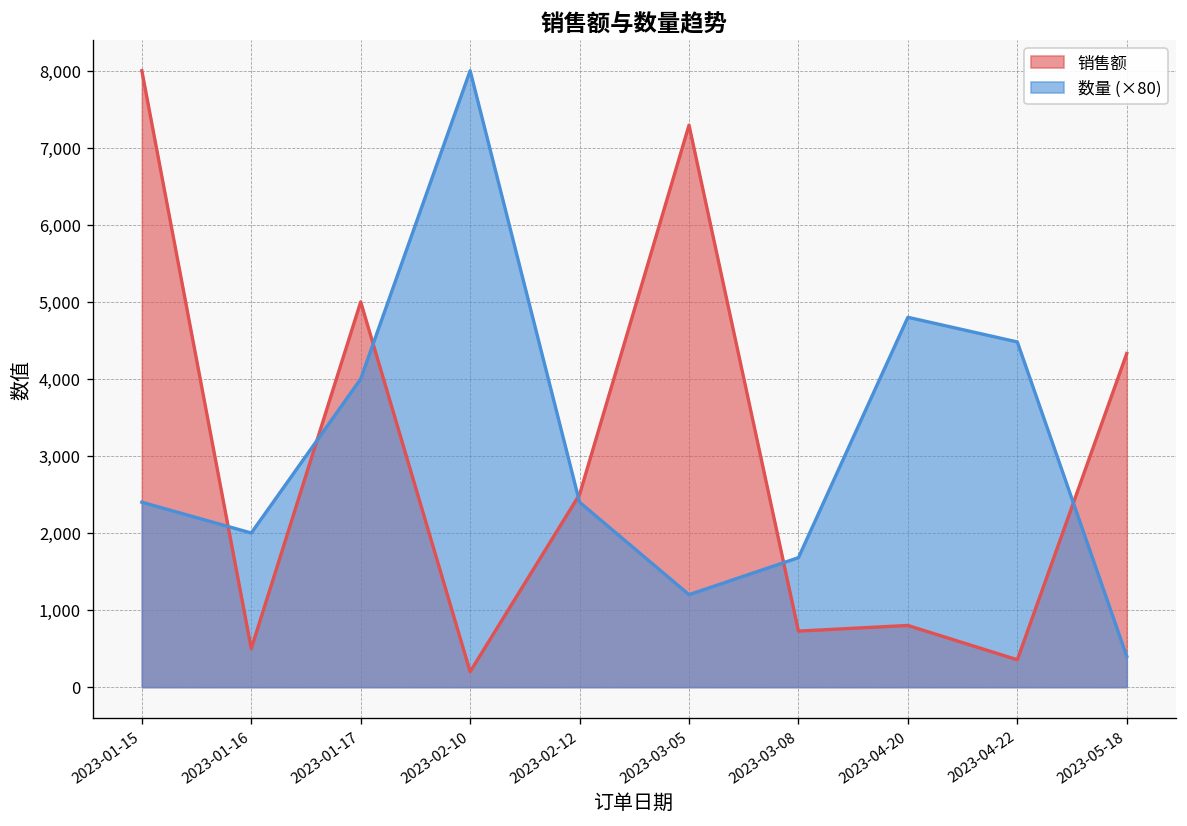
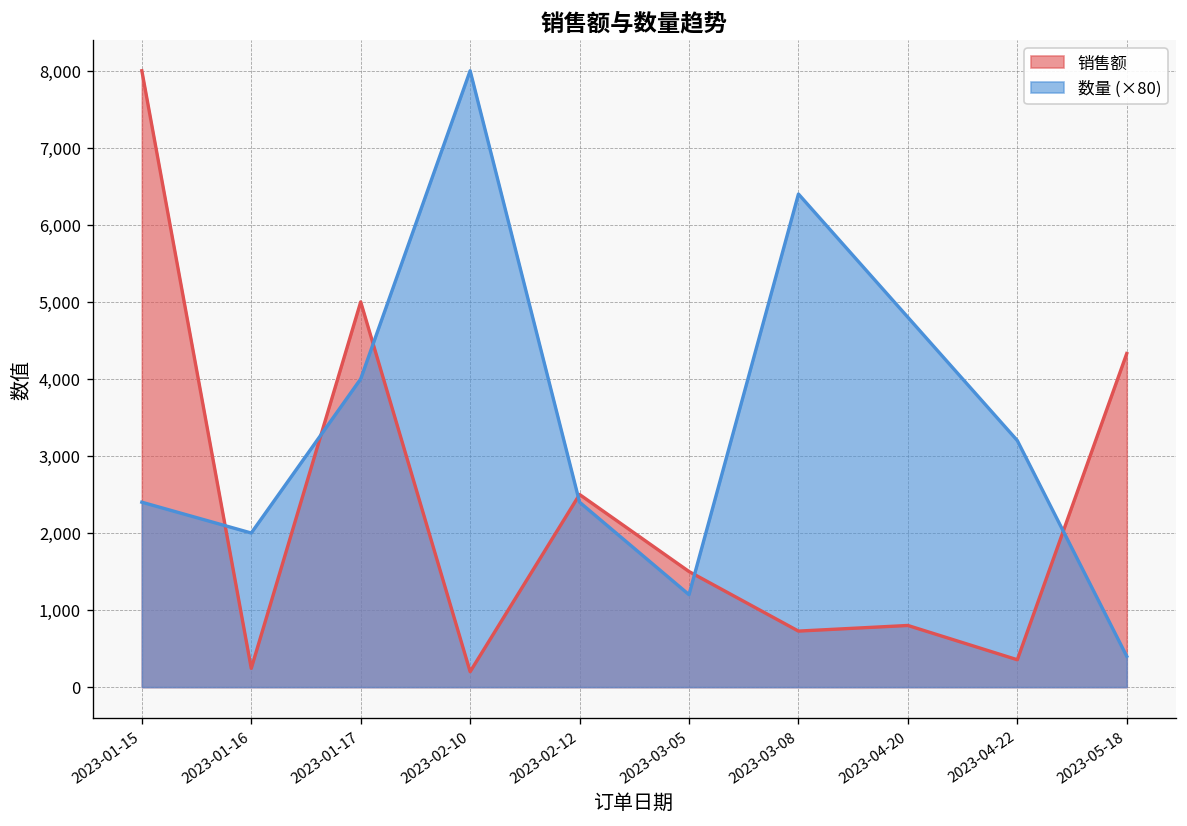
  {
    "销售额": {
      "2023-01-15": "8,000",
-     "2023-01-16": "500",
+     "2023-01-16": "200",
      "2023-01-17": "5,000",
      "2023-02-10": "200",
      "2023-02-12": "2,500",
-     "2023-03-05": "7,300",
+     "2023-03-05": "1,500",
      "2023-03-08": "700",
      "2023-04-20": "800",
      "2023-04-22": "400",
      "2023-05-18": "4,300"
    },
    "数量 (×80)": {
      "2023-01-15": "2,400",
      "2023-01-16": "2,000",
      "2023-01-17": "4,000",
      "2023-02-10": "8,000",
      "2023-02-12": "2,400",
      "2023-03-05": "1,200",
-     "2023-03-08": "1,700",
+     "2023-03-08": "6,400",
      "2023-04-20": "4,800",
-     "2023-04-22": "4,500",
+     "2023-04-22": "3,200",
      "2023-05-18": "400"
    }
  }
